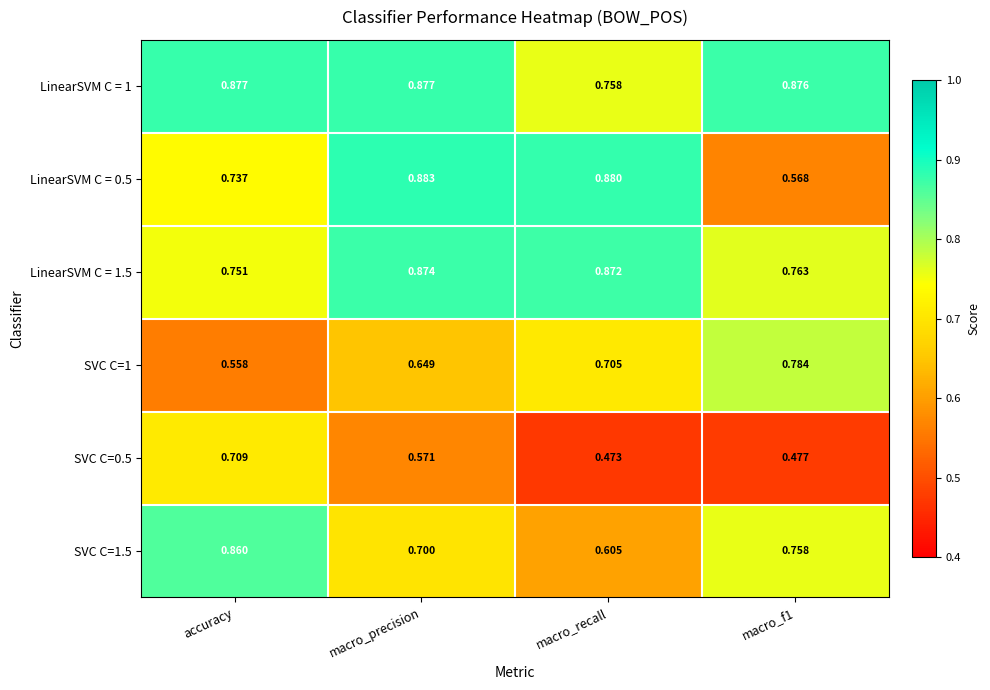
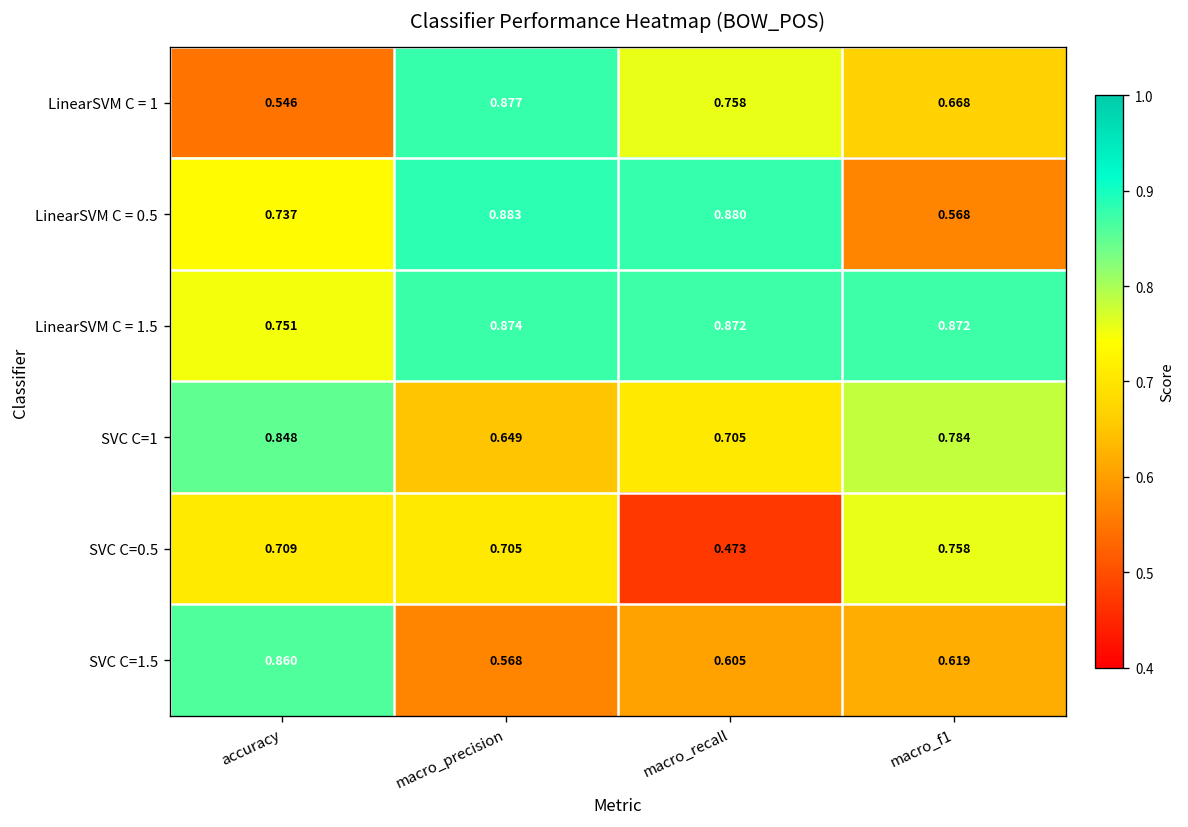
  {
    "LinearSVM C = 1": {
-     "accuracy": 0.877,
+     "accuracy": 0.546,
      "macro_precision": 0.877,
      "macro_recall": 0.758,
-     "macro_f1": 0.876
+     "macro_f1": 0.668
    },
    "LinearSVM C = 0.5": {
      "accuracy": 0.737,
      "macro_precision": 0.883,
      "macro_recall": 0.880,
      "macro_f1": 0.568
    },
    "LinearSVM C = 1.5": {
      "accuracy": 0.751,
      "macro_precision": 0.874,
      "macro_recall": 0.872,
-     "macro_f1": 0.763
+     "macro_f1": 0.872
    },
    "SVC C=1": {
-     "accuracy": 0.558,
+     "accuracy": 0.848,
      "macro_precision": 0.649,
      "macro_recall": 0.705,
      "macro_f1": 0.784
    },
    "SVC C=0.5": {
      "accuracy": 0.709,
-     "macro_precision": 0.571,
+     "macro_precision": 0.705,
      "macro_recall": 0.473,
-     "macro_f1": 0.477
+     "macro_f1": 0.758
    },
    "SVC C=1.5": {
      "accuracy": 0.860,
-     "macro_precision": 0.700,
+     "macro_precision": 0.568,
      "macro_recall": 0.605,
-     "macro_f1": 0.758
+     "macro_f1": 0.619
    }
  }
